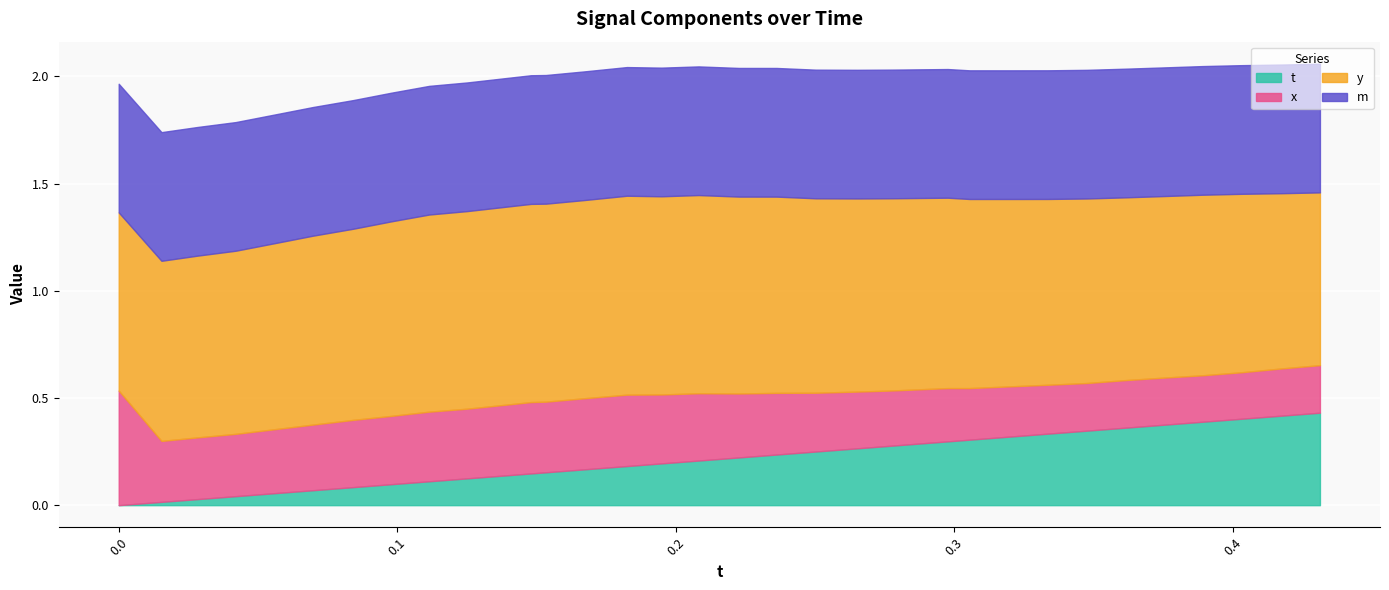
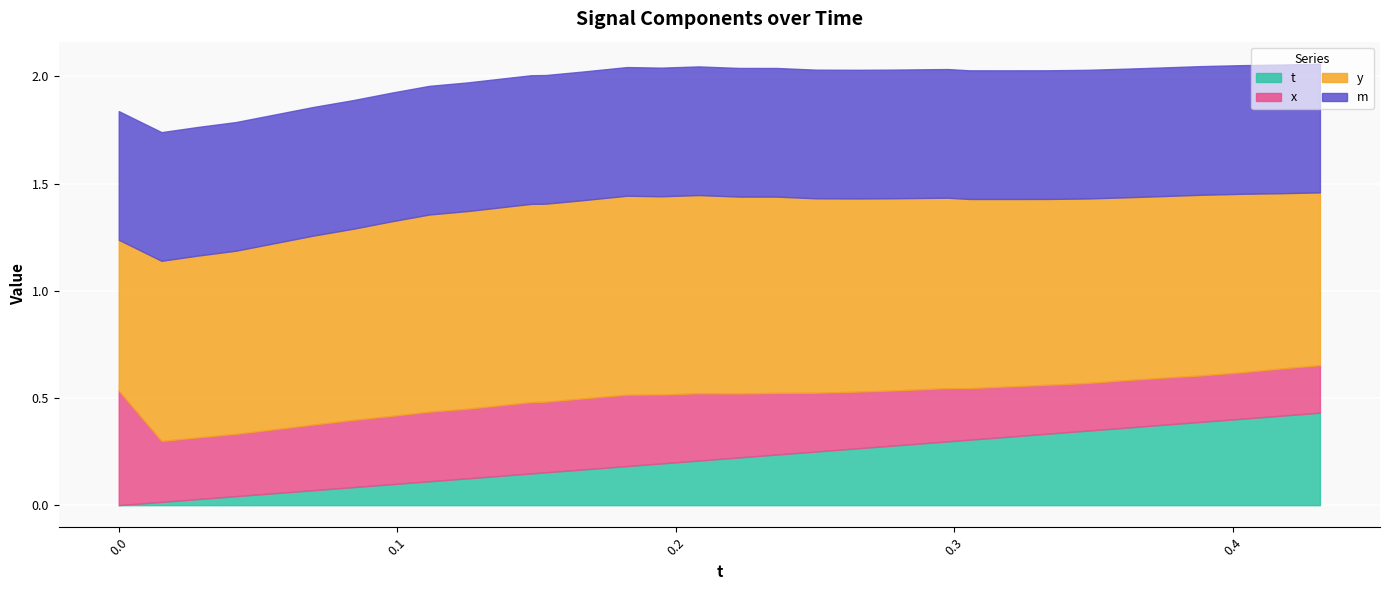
  {
    "t": {
      "0.0": 0.00
    },
    "x": {
      "0.0": 0.53
    },
    "y": {
-     "0.0": 0.83
+     "0.0": 0.70
    },
    "m": {
      "0.0": 0.60
    }
  }
